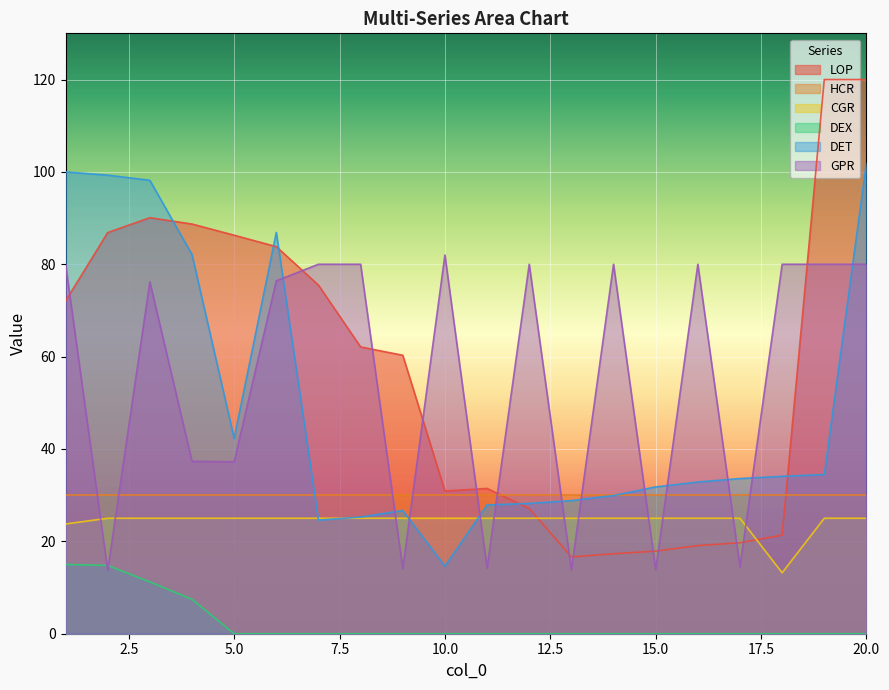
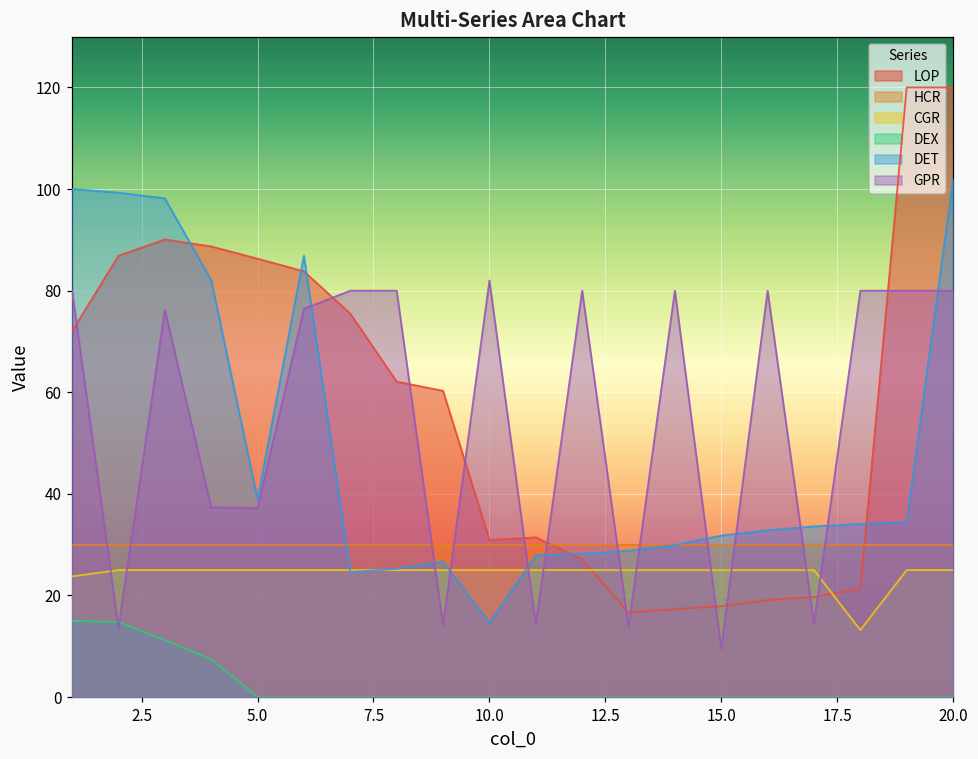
  {
    "DEX": {
      "5.0": 0,
      "10.0": 0,
      "15.0": 0,
      "20.0": 0
    },
    "DET": {
-     "5.0": 42,
+     "5.0": 39,
      "10.0": 15,
      "15.0": 32,
      "20.0": 102
    },
    "GPR": {
      "5.0": 37,
      "10.0": 82,
-     "15.0": 14,
+     "15.0": 10,
      "20.0": 80
    }
  }
